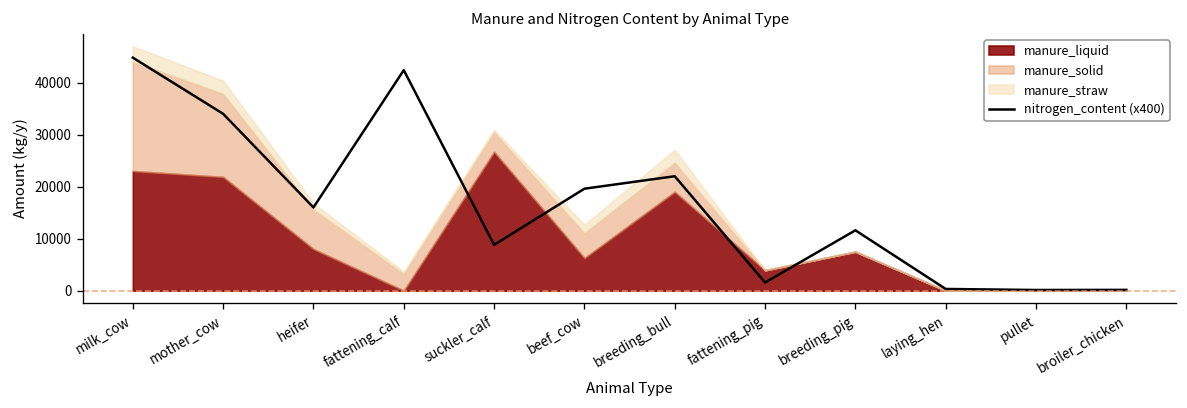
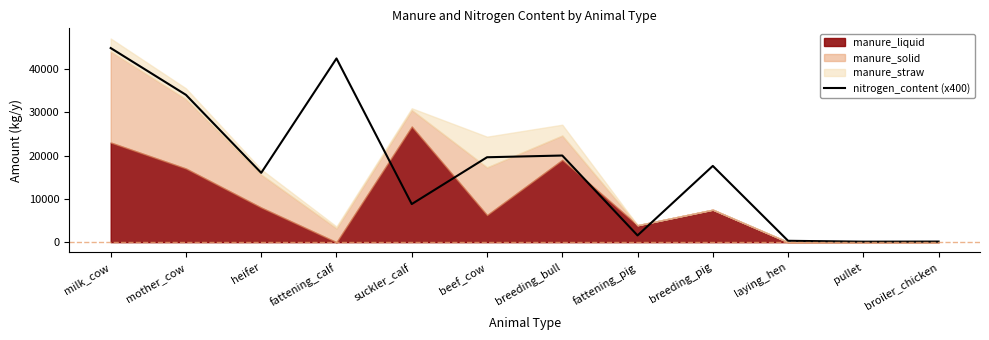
  {
    "nitrogen_content (x400)": {
      "milk_cow": 45000,
      "mother_cow": 34000,
      "fattening_calf": 42000,
      "suckler_calf": 9000,
      "beef_cow": 20000,
-     "breeding_bull": 22000,
+     "breeding_bull": 20000,
      "fattening_pig": 2000,
-     "breeding_pig": 12000
+     "breeding_pig": 18000
    },
    "manure_liquid": {
      "milk_cow": 23000,
-     "mother_cow": 22000,
+     "mother_cow": 17000,
      "heifer": 8000,
      "fattening_calf": 0,
      "suckler_calf": 27000,
      "beef_cow": 6000,
      "breeding_bull": 19000
    },
    "manure_solid": {
      "milk_cow": 21000,
      "mother_cow": 16000,
-     "beef_cow": 5000,
+     "beef_cow": 11000,
      "breeding_bull": 6000
    },
    "manure_straw": {
      "milk_cow": 3000,
      "mother_cow": 3000,
      "heifer": 1000,
-     "beef_cow": 2000,
+     "beef_cow": 7000,
      "breeding_bull": 3000
    }
  }
